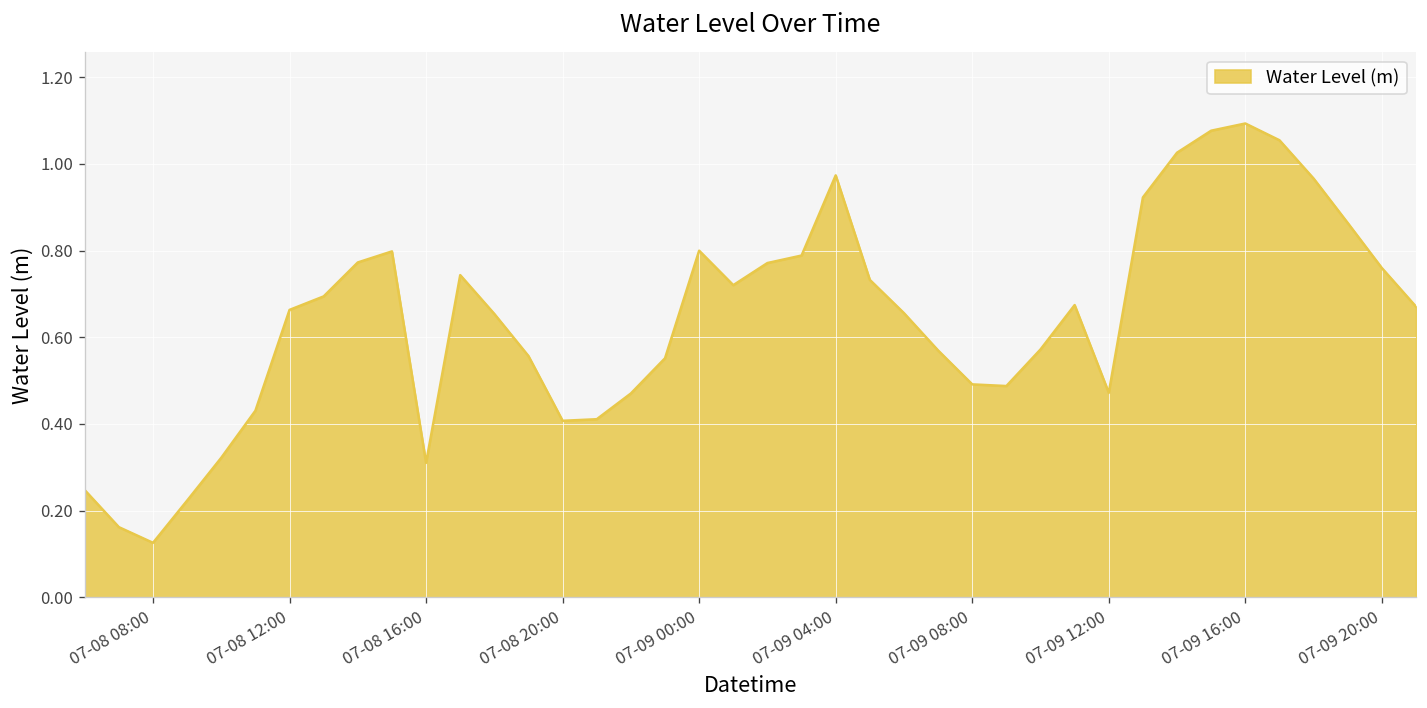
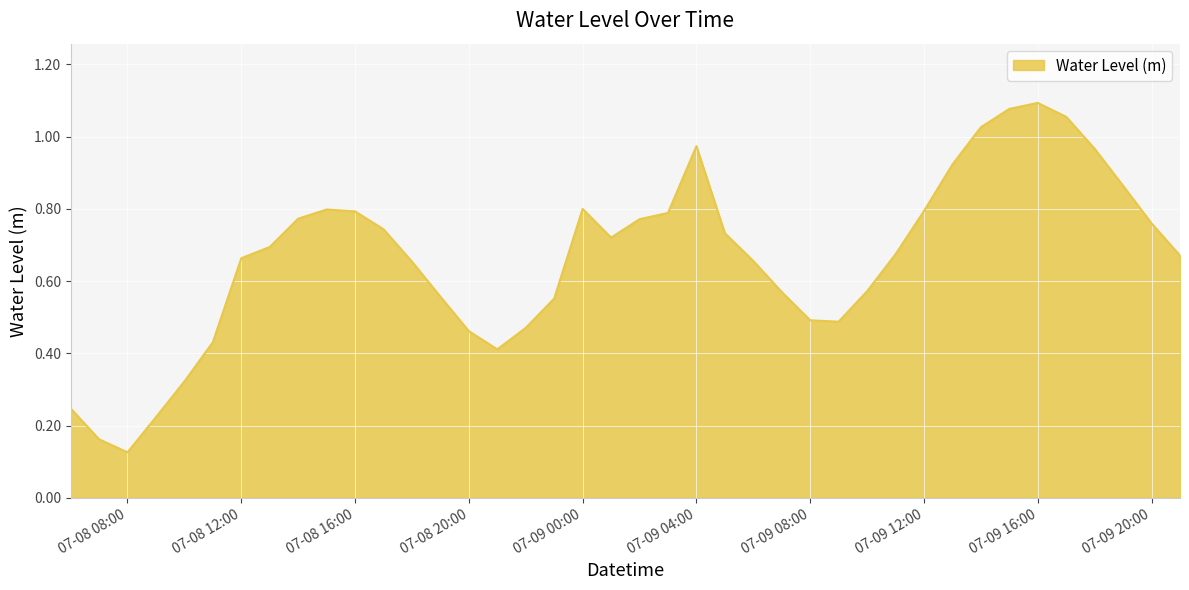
  {
    "07-08 08:00": 0.13,
    "07-08 12:00": 0.66,
-   "07-08 16:00": 0.31,
-   "07-08 20:00": 0.41,
+   "07-08 16:00": 0.79,
+   "07-08 20:00": 0.46,
    "07-09 00:00": 0.80,
    "07-09 04:00": 0.97,
    "07-09 08:00": 0.49,
-   "07-09 12:00": 0.47,
+   "07-09 12:00": 0.79,
    "07-09 16:00": 1.09,
    "07-09 20:00": 0.76
  }
